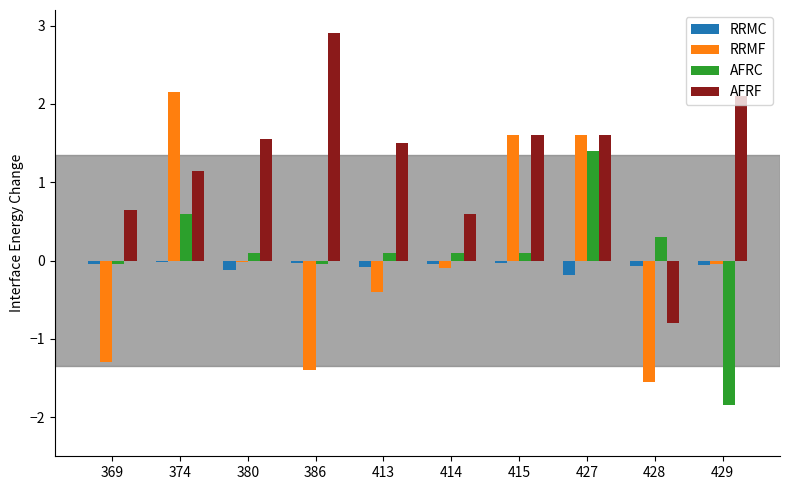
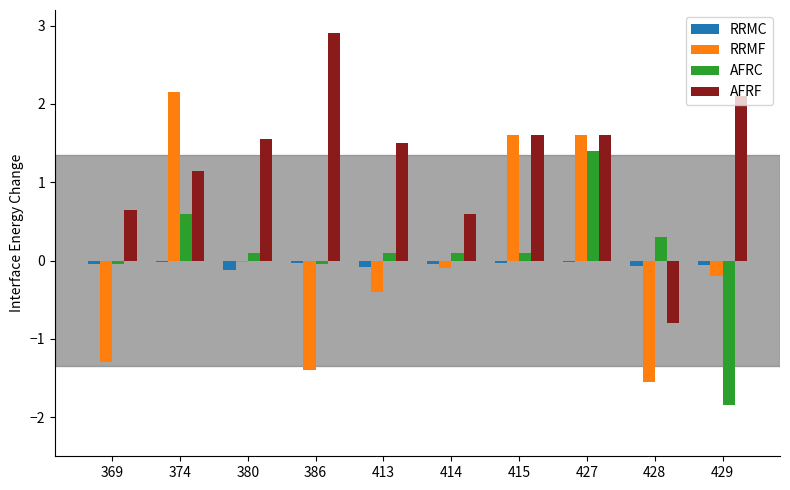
  {
    "RRMC": {
      "369": -0.1,
      "380": -0.1,
      "413": -0.1,
      "414": 0.0,
-     "427": -0.2,
+     "427": 0.0,
      "428": -0.1,
      "429": -0.1
    },
    "RRMF": {
      "369": -1.3,
      "374": 2.2,
      "386": -1.4,
      "413": -0.4,
      "414": -0.1,
      "415": 1.6,
      "427": 1.6,
      "428": -1.6,
-     "429": -0.1
+     "429": -0.2
    },
    "AFRC": {
      "369": -0.1,
      "374": 0.6,
      "380": 0.1,
      "386": -0.1,
      "413": 0.1,
      "414": 0.1,
      "415": 0.1,
      "427": 1.4,
      "428": 0.3,
      "429": -1.9
    },
    "AFRF": {
      "369": 0.7,
      "374": 1.2,
      "380": 1.6,
      "386": 2.9,
      "413": 1.5,
      "414": 0.6,
      "415": 1.6,
      "427": 1.6,
      "428": -0.8
    }
  }
